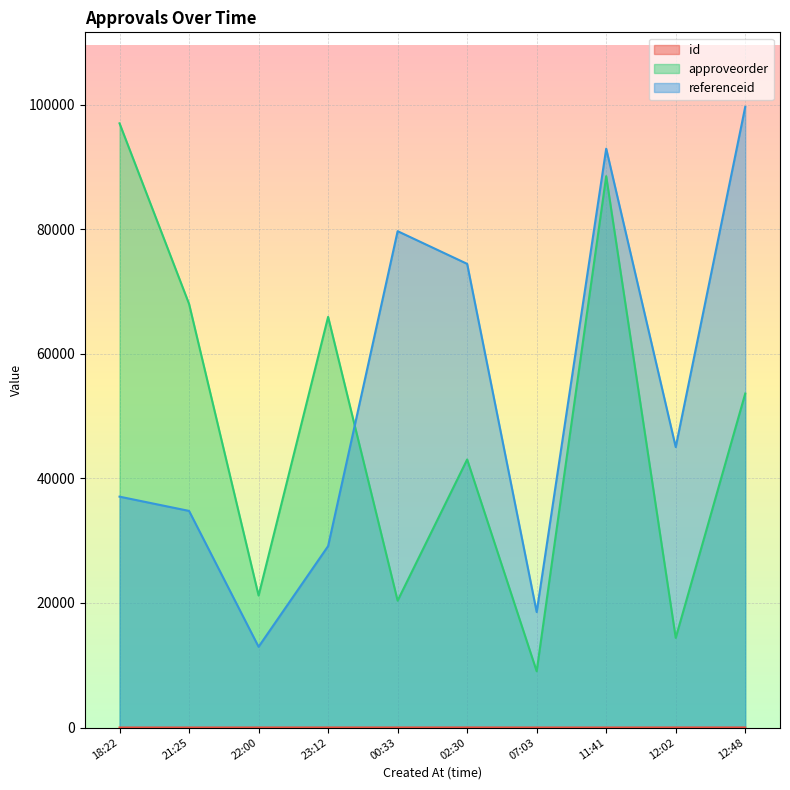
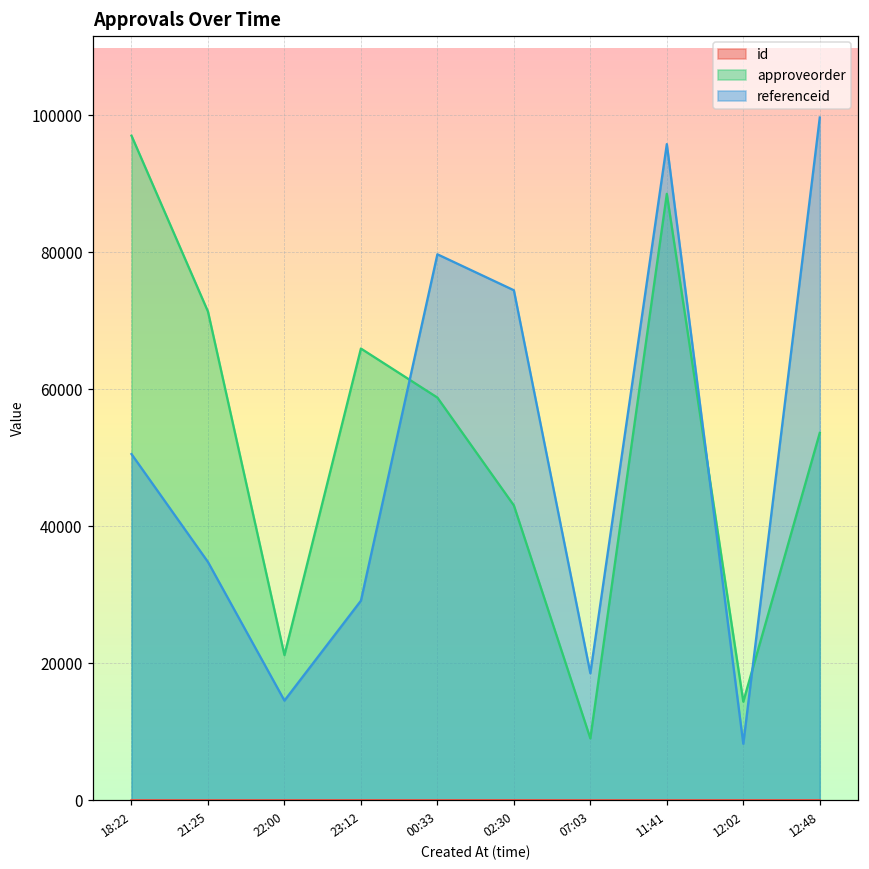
  {
    "id": {
      "18:22": 0,
      "21:25": 0,
      "22:00": 0,
      "23:12": 0,
      "00:33": 0,
      "02:30": 0,
      "07:03": 0,
      "11:41": 0,
      "12:02": 0,
      "12:48": 0
    },
    "approveorder": {
      "18:22": 97000,
-     "21:25": 68000,
+     "21:25": 71000,
      "22:00": 21000,
      "23:12": 66000,
-     "00:33": 20000,
+     "00:33": 59000,
      "02:30": 43000,
      "07:03": 9000,
      "11:41": 89000,
      "12:02": 14000,
      "12:48": 54000
    },
    "referenceid": {
-     "18:22": 37000,
+     "18:22": 51000,
      "21:25": 35000,
-     "22:00": 13000,
+     "22:00": 15000,
      "23:12": 29000,
      "00:33": 80000,
      "02:30": 74000,
      "07:03": 19000,
-     "11:41": 93000,
-     "12:02": 45000,
+     "11:41": 96000,
+     "12:02": 8000,
      "12:48": 100000
    }
  }
